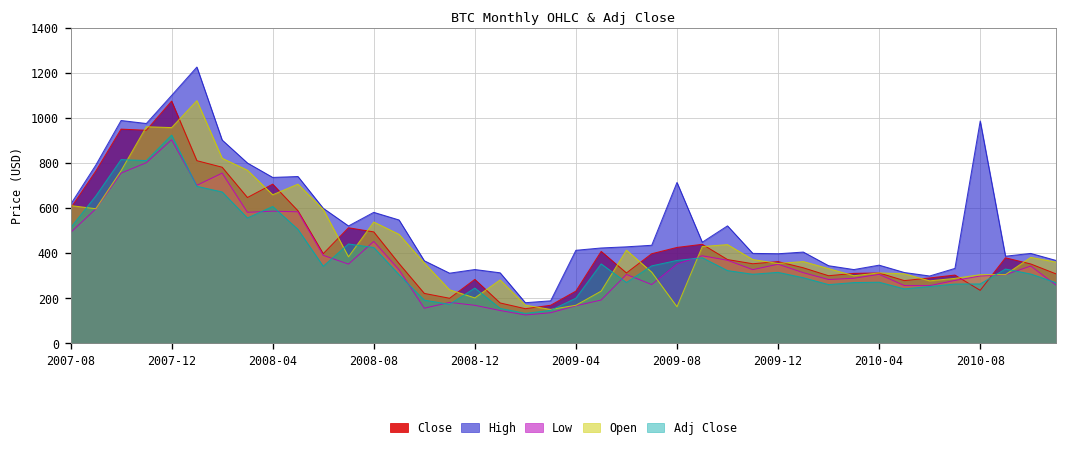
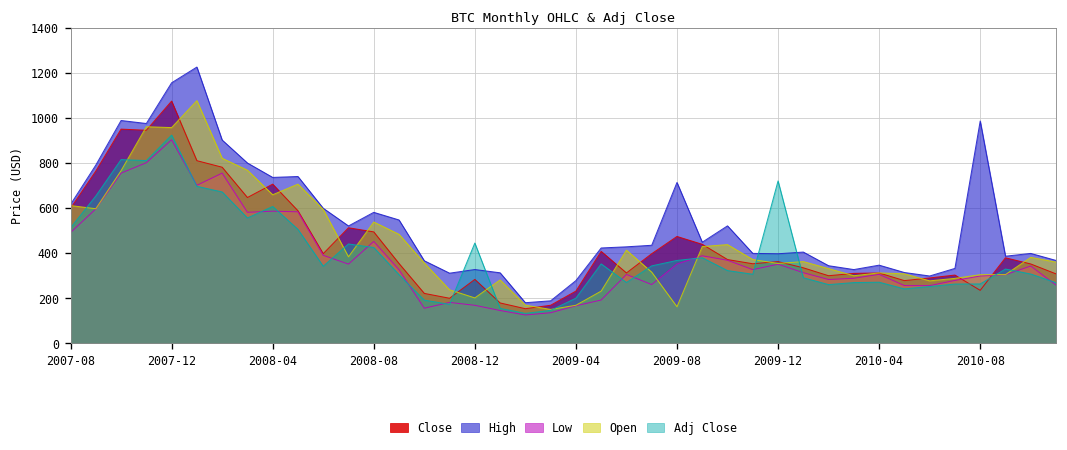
  {
    "Close": {
      "2007-12": 1070,
      "2008-04": 710,
      "2008-08": 490,
      "2008-12": 280,
      "2009-04": 230,
-     "2009-08": 420,
+     "2009-08": 470,
      "2010-08": 230
    },
    "High": {
-     "2007-12": 1100,
+     "2007-12": 1160,
      "2008-04": 740,
      "2008-08": 580,
      "2008-12": 330,
-     "2009-04": 410,
+     "2009-04": 280,
      "2009-08": 710,
      "2009-12": 400,
      "2010-04": 350,
      "2010-08": 990
    },
    "Low": {
      "2007-08": 490,
      "2007-12": 900,
      "2008-04": 590,
      "2008-08": 450,
      "2008-12": 170,
      "2009-08": 350
    },
    "Open": {
      "2007-12": 960,
      "2008-04": 660,
      "2008-08": 540,
      "2008-12": 200,
      "2009-08": 160
    },
    "Adj Close": {
      "2007-08": 510,
      "2007-12": 920,
      "2008-04": 610,
      "2008-08": 420,
-     "2008-12": 240,
+     "2008-12": 440,
      "2009-04": 200,
      "2009-08": 370,
-     "2009-12": 310,
+     "2009-12": 720,
      "2010-04": 270,
      "2010-08": 260
    }
  }
